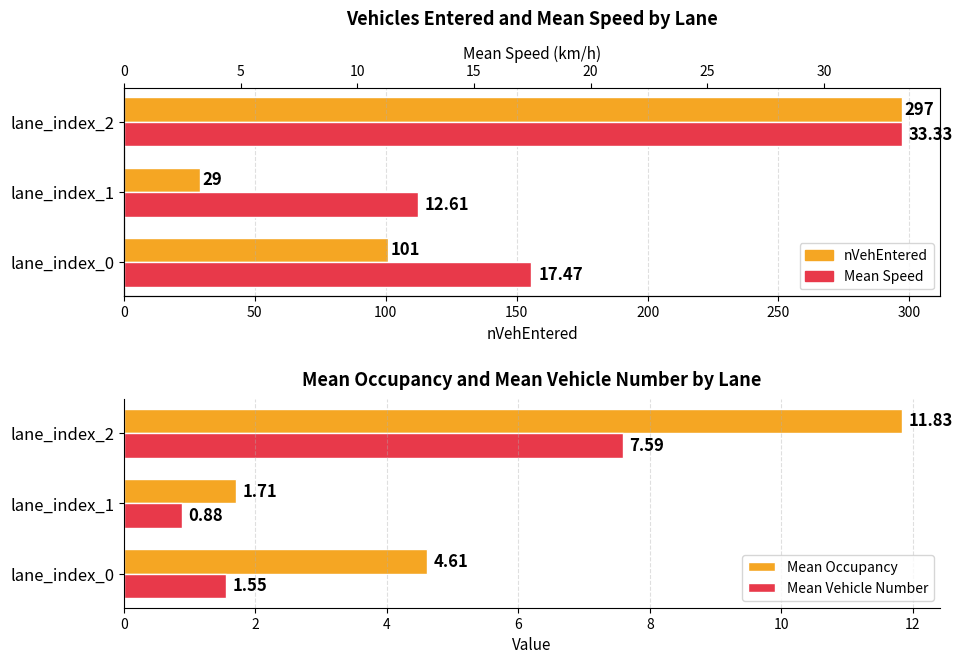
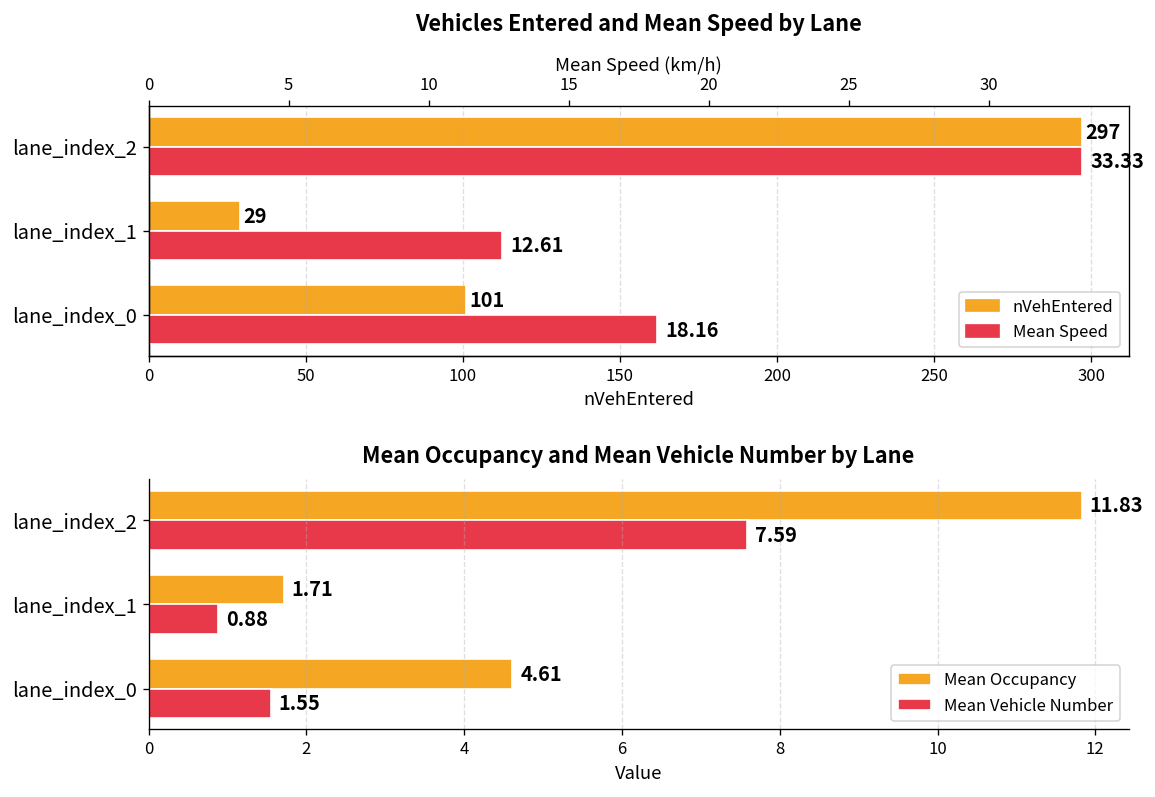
  {
    "Vehicles Entered and Mean Speed by Lane": {
      "nVehEntered": {
        "lane_index_2": 297,
        "lane_index_1": 29,
        "lane_index_0": 101
      },
      "Mean Speed": {
        "lane_index_2": 33.33,
        "lane_index_1": 12.61,
-       "lane_index_0": 17.47
+       "lane_index_0": 18.16
      }
    },
    "Mean Occupancy and Mean Vehicle Number by Lane": {
      "Mean Occupancy": {
        "lane_index_2": 11.83,
        "lane_index_1": 1.71,
        "lane_index_0": 4.61
      },
      "Mean Vehicle Number": {
        "lane_index_2": 7.59,
        "lane_index_1": 0.88,
        "lane_index_0": 1.55
      }
    }
  }
